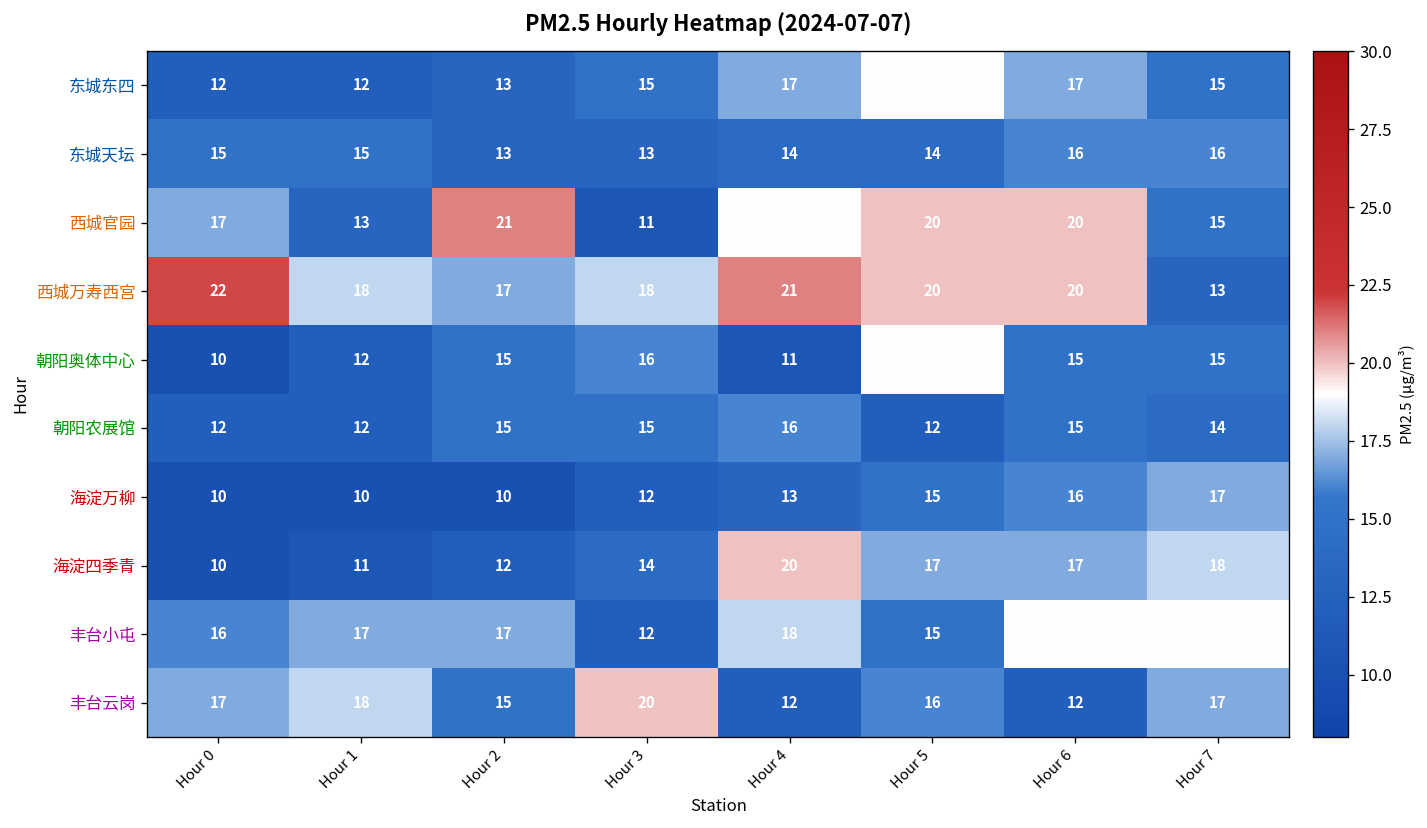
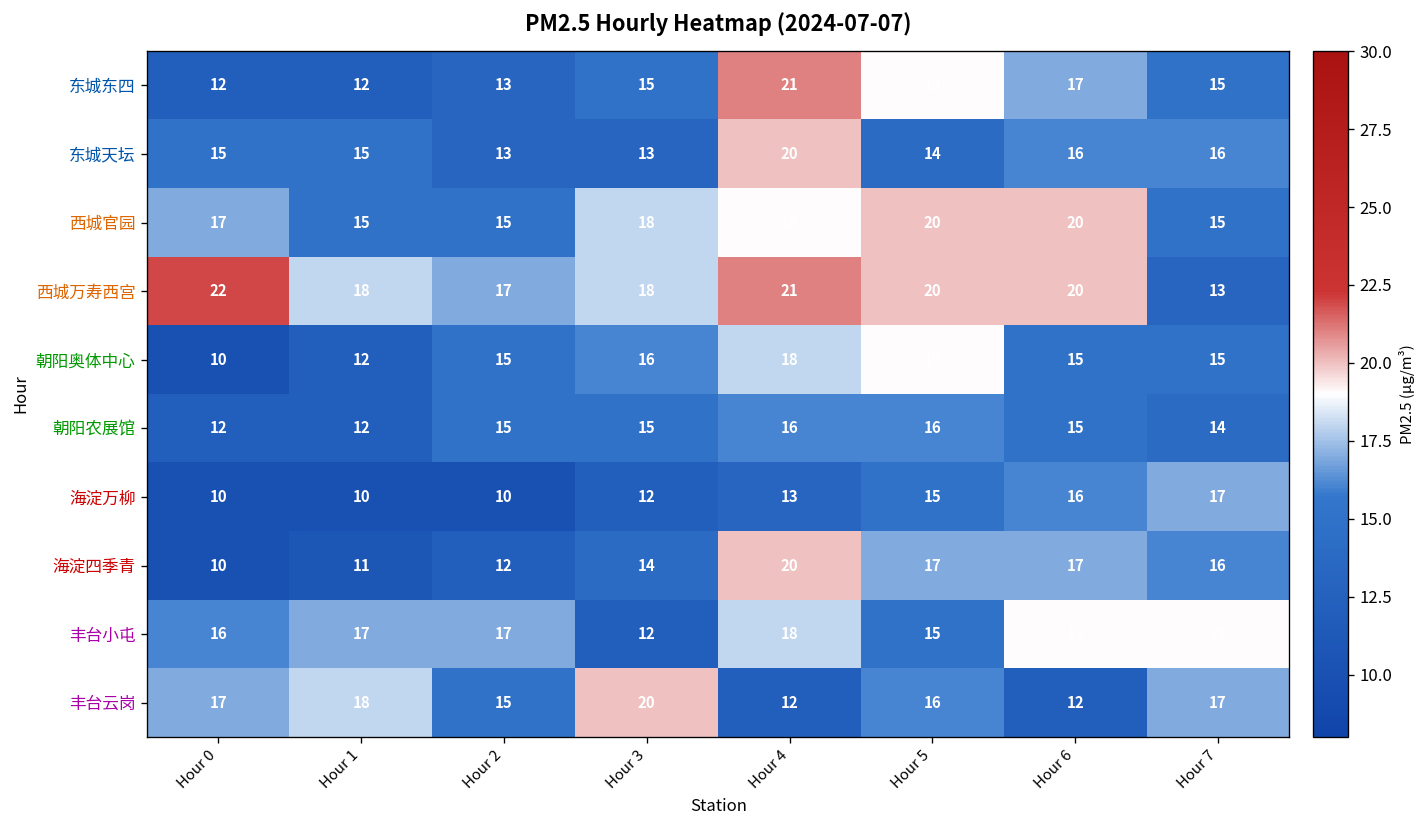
  {
    "东城东四": {
      "Hour 0": 12,
      "Hour 1": 12,
      "Hour 2": 13,
      "Hour 3": 15,
-     "Hour 4": 17,
+     "Hour 4": 21,
      "Hour 6": 17,
      "Hour 7": 15
    },
    "东城天坛": {
      "Hour 0": 15,
      "Hour 1": 15,
      "Hour 2": 13,
      "Hour 3": 13,
-     "Hour 4": 14,
+     "Hour 4": 20,
      "Hour 5": 14,
      "Hour 6": 16,
      "Hour 7": 16
    },
    "西城官园": {
      "Hour 0": 17,
-     "Hour 1": 13,
-     "Hour 2": 21,
-     "Hour 3": 11,
+     "Hour 1": 15,
+     "Hour 2": 15,
+     "Hour 3": 18,
      "Hour 5": 20,
      "Hour 6": 20,
      "Hour 7": 15
    },
    "西城万寿西宫": {
      "Hour 0": 22,
      "Hour 1": 18,
      "Hour 2": 17,
      "Hour 3": 18,
      "Hour 4": 21,
      "Hour 5": 20,
      "Hour 6": 20,
      "Hour 7": 13
    },
    "朝阳奥体中心": {
      "Hour 0": 10,
      "Hour 1": 12,
      "Hour 2": 15,
      "Hour 3": 16,
-     "Hour 4": 11,
+     "Hour 4": 18,
      "Hour 6": 15,
      "Hour 7": 15
    },
    "朝阳农展馆": {
      "Hour 0": 12,
      "Hour 1": 12,
      "Hour 2": 15,
      "Hour 3": 15,
      "Hour 4": 16,
-     "Hour 5": 12,
+     "Hour 5": 16,
      "Hour 6": 15,
      "Hour 7": 14
    },
    "海淀万柳": {
      "Hour 0": 10,
      "Hour 1": 10,
      "Hour 2": 10,
      "Hour 3": 12,
      "Hour 4": 13,
      "Hour 5": 15,
      "Hour 6": 16,
      "Hour 7": 17
    },
    "海淀四季青": {
      "Hour 0": 10,
      "Hour 1": 11,
      "Hour 2": 12,
      "Hour 3": 14,
      "Hour 4": 20,
      "Hour 5": 17,
      "Hour 6": 17,
-     "Hour 7": 18
+     "Hour 7": 16
    },
    "丰台小屯": {
      "Hour 0": 16,
      "Hour 1": 17,
      "Hour 2": 17,
      "Hour 3": 12,
      "Hour 4": 18,
      "Hour 5": 15
    },
    "丰台云岗": {
      "Hour 0": 17,
      "Hour 1": 18,
      "Hour 2": 15,
      "Hour 3": 20,
      "Hour 4": 12,
      "Hour 5": 16,
      "Hour 6": 12,
      "Hour 7": 17
    }
  }
